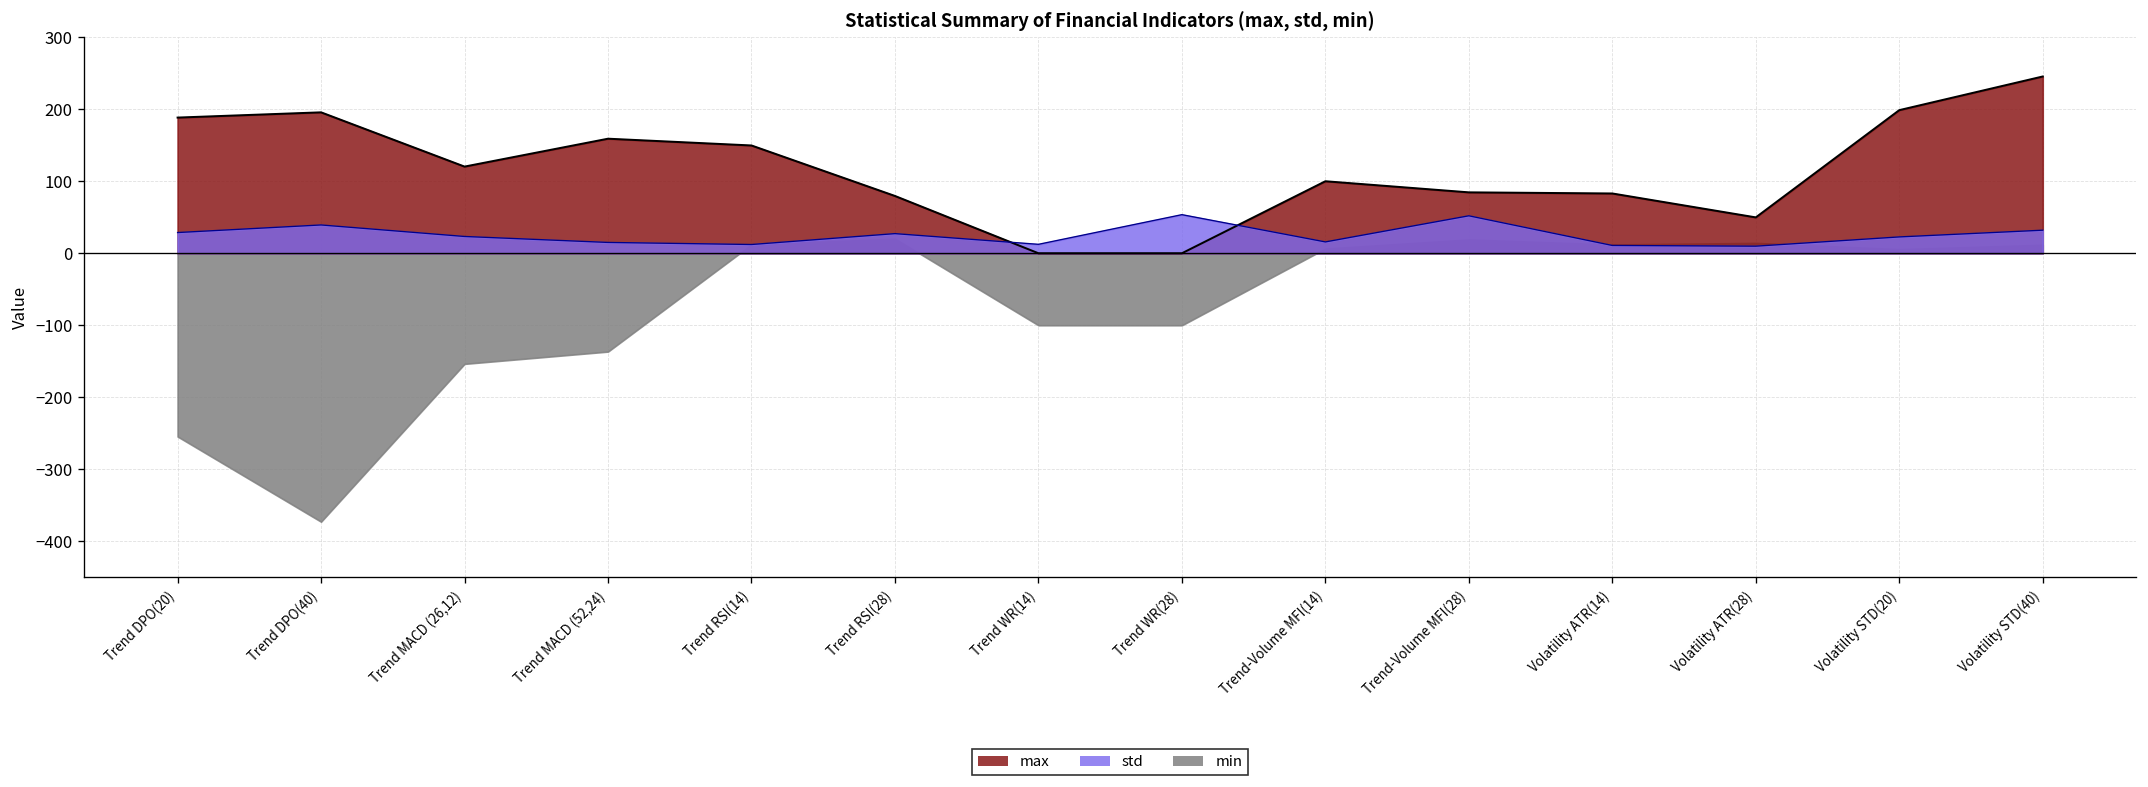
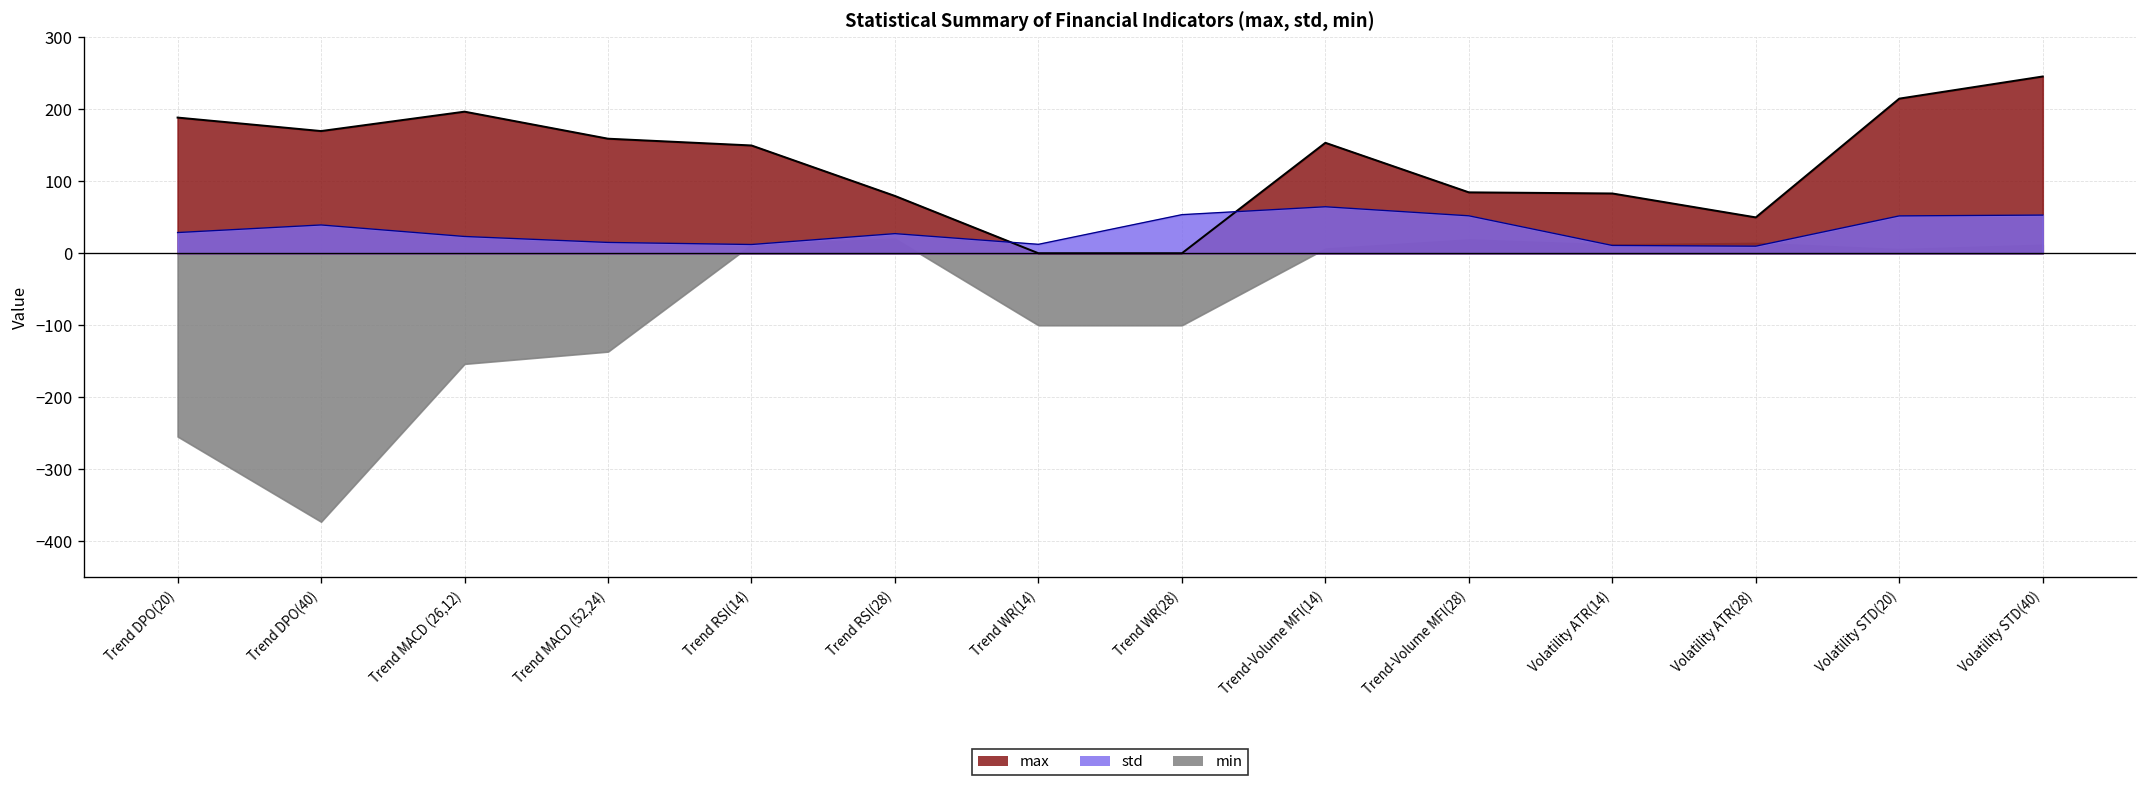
  {
    "max": {
      "Trend DPO(20)": 190,
-     "Trend DPO(40)": 200,
-     "Trend MACD (26,12)": 120,
+     "Trend DPO(40)": 170,
+     "Trend MACD (26,12)": 200,
      "Trend MACD (52,24)": 160,
      "Trend RSI(14)": 150,
      "Trend RSI(28)": 80,
-     "Trend-Volume MFI(14)": 100,
+     "Trend-Volume MFI(14)": 150,
      "Trend-Volume MFI(28)": 80,
      "Volatility ATR(14)": 80,
      "Volatility ATR(28)": 50,
-     "Volatility STD(20)": 200,
+     "Volatility STD(20)": 210,
      "Volatility STD(40)": 250
    },
    "std": {
      "Trend DPO(20)": 30,
      "Trend DPO(40)": 40,
      "Trend MACD (26,12)": 20,
      "Trend MACD (52,24)": 20,
      "Trend RSI(28)": 30,
      "Trend WR(14)": 10,
      "Trend WR(28)": 50,
-     "Trend-Volume MFI(14)": 20,
+     "Trend-Volume MFI(14)": 60,
      "Trend-Volume MFI(28)": 50,
      "Volatility ATR(28)": 10,
-     "Volatility STD(20)": 20,
-     "Volatility STD(40)": 30
+     "Volatility STD(20)": 50,
+     "Volatility STD(40)": 50
    }
  }
